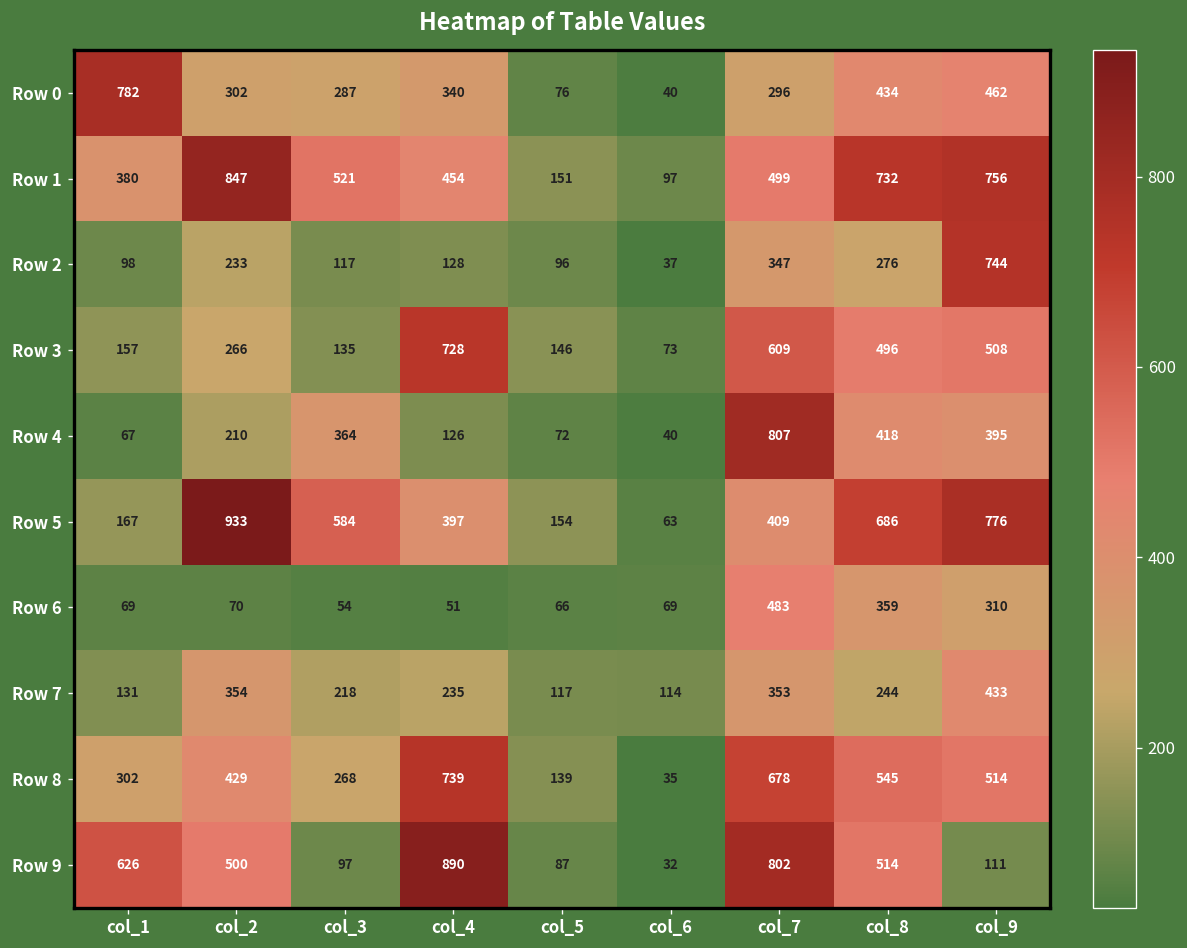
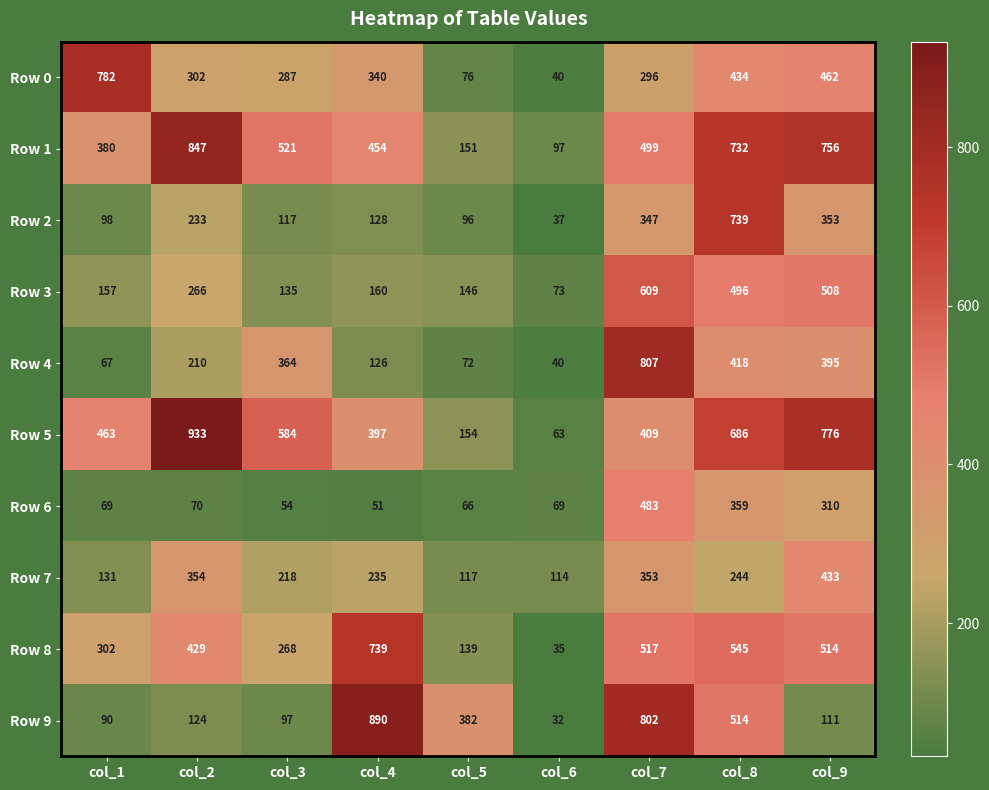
  {
    "Row 0": {
      "col_1": 782,
      "col_2": 302,
      "col_3": 287,
      "col_4": 340,
      "col_5": 76,
      "col_6": 40,
      "col_7": 296,
      "col_8": 434,
      "col_9": 462
    },
    "Row 1": {
      "col_1": 380,
      "col_2": 847,
      "col_3": 521,
      "col_4": 454,
      "col_5": 151,
      "col_6": 97,
      "col_7": 499,
      "col_8": 732,
      "col_9": 756
    },
    "Row 2": {
      "col_1": 98,
      "col_2": 233,
      "col_3": 117,
      "col_4": 128,
      "col_5": 96,
      "col_6": 37,
      "col_7": 347,
-     "col_8": 276,
-     "col_9": 744
+     "col_8": 739,
+     "col_9": 353
    },
    "Row 3": {
      "col_1": 157,
      "col_2": 266,
      "col_3": 135,
-     "col_4": 728,
+     "col_4": 160,
      "col_5": 146,
      "col_6": 73,
      "col_7": 609,
      "col_8": 496,
      "col_9": 508
    },
    "Row 4": {
      "col_1": 67,
      "col_2": 210,
      "col_3": 364,
      "col_4": 126,
      "col_5": 72,
      "col_6": 40,
      "col_7": 807,
      "col_8": 418,
      "col_9": 395
    },
    "Row 5": {
-     "col_1": 167,
+     "col_1": 463,
      "col_2": 933,
      "col_3": 584,
      "col_4": 397,
      "col_5": 154,
      "col_6": 63,
      "col_7": 409,
      "col_8": 686,
      "col_9": 776
    },
    "Row 6": {
      "col_1": 69,
      "col_2": 70,
      "col_3": 54,
      "col_4": 51,
      "col_5": 66,
      "col_6": 69,
      "col_7": 483,
      "col_8": 359,
      "col_9": 310
    },
    "Row 7": {
      "col_1": 131,
      "col_2": 354,
      "col_3": 218,
      "col_4": 235,
      "col_5": 117,
      "col_6": 114,
      "col_7": 353,
      "col_8": 244,
      "col_9": 433
    },
    "Row 8": {
      "col_1": 302,
      "col_2": 429,
      "col_3": 268,
      "col_4": 739,
      "col_5": 139,
      "col_6": 35,
-     "col_7": 678,
+     "col_7": 517,
      "col_8": 545,
      "col_9": 514
    },
    "Row 9": {
-     "col_1": 626,
-     "col_2": 500,
+     "col_1": 90,
+     "col_2": 124,
      "col_3": 97,
      "col_4": 890,
-     "col_5": 87,
+     "col_5": 382,
      "col_6": 32,
      "col_7": 802,
      "col_8": 514,
      "col_9": 111
    }
  }
